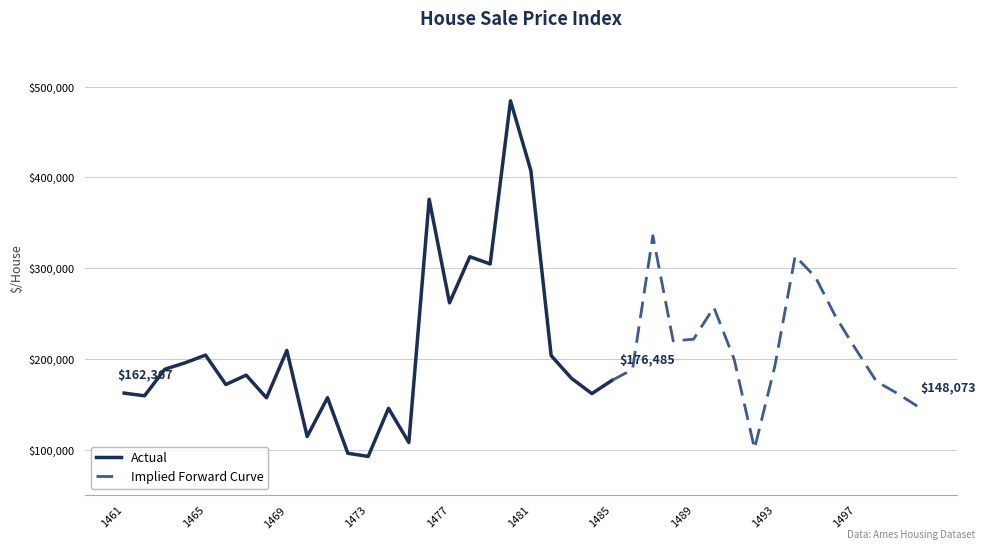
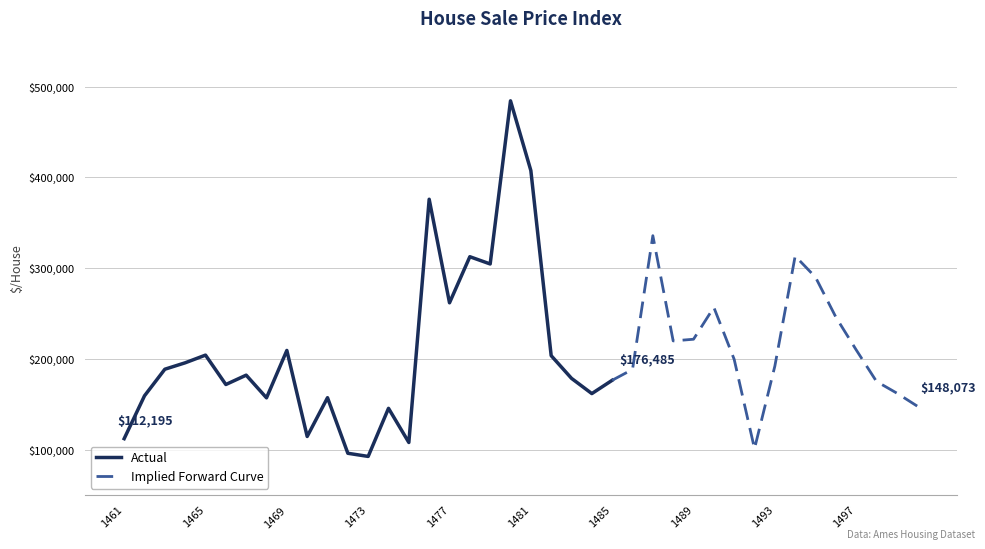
  {
    "Actual": {
-     "1461": "$162,367"
+     "1461": "$112,195"
    },
    "Implied Forward Curve": {
      "1489": "$220,000",
      "1493": "$190,000",
      "1497": "$210,000"
    }
  }
